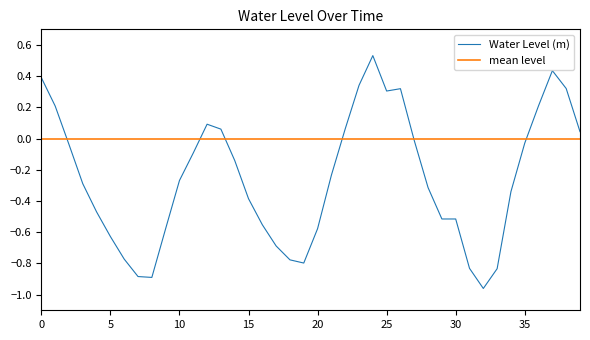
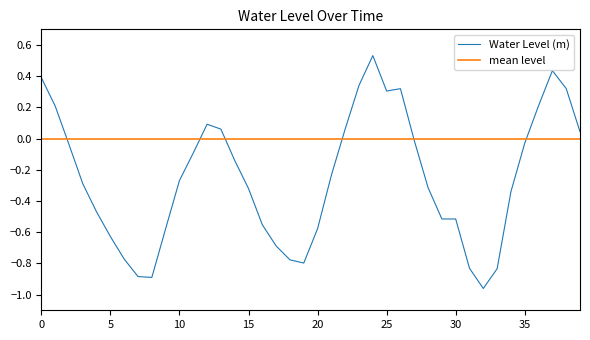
  {
    "Water Level (m)": {
      "0": 0.39,
      "5": -0.63,
      "10": -0.27,
-     "15": -0.39,
+     "15": -0.32,
      "20": -0.58,
      "25": 0.30,
      "30": -0.52,
      "35": -0.03
    },
    "mean level": {
      "0": 0.00,
      "5": 0.00,
      "10": 0.00,
      "15": 0.00,
      "20": 0.00,
      "25": 0.00,
      "30": 0.00,
      "35": 0.00
    }
  }
